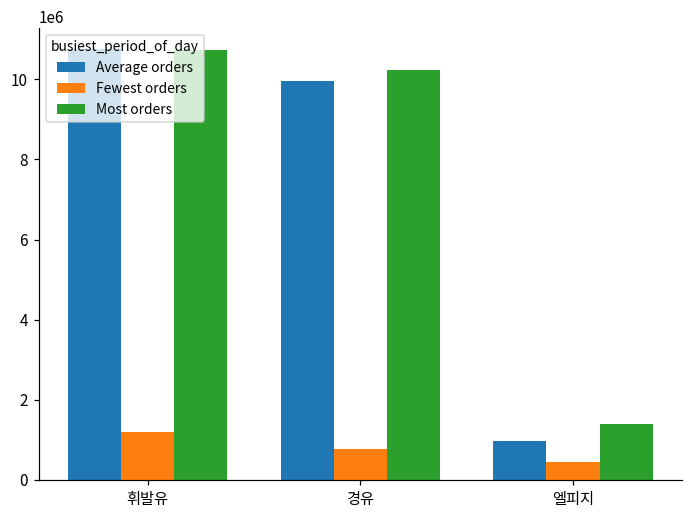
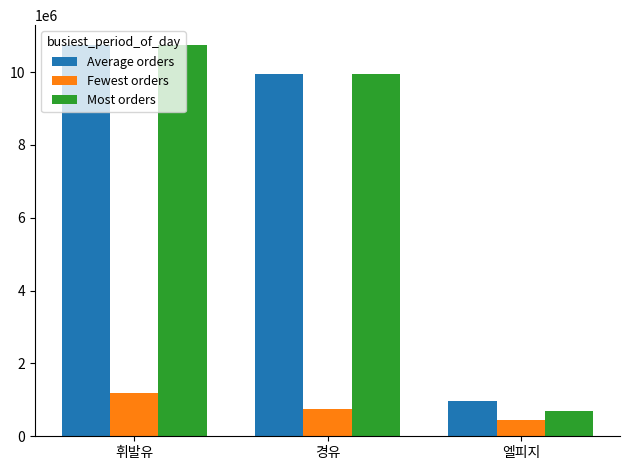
  {
    "Average orders": {
      "경유": 10000000,
      "엘피지": 1000000
    },
    "Fewest orders": {
      "휘발유": 1200000,
      "경유": 800000,
      "엘피지": 500000
    },
    "Most orders": {
-     "경유": 10200000,
-     "엘피지": 1400000
+     "경유": 10000000,
+     "엘피지": 700000
    }
  }
